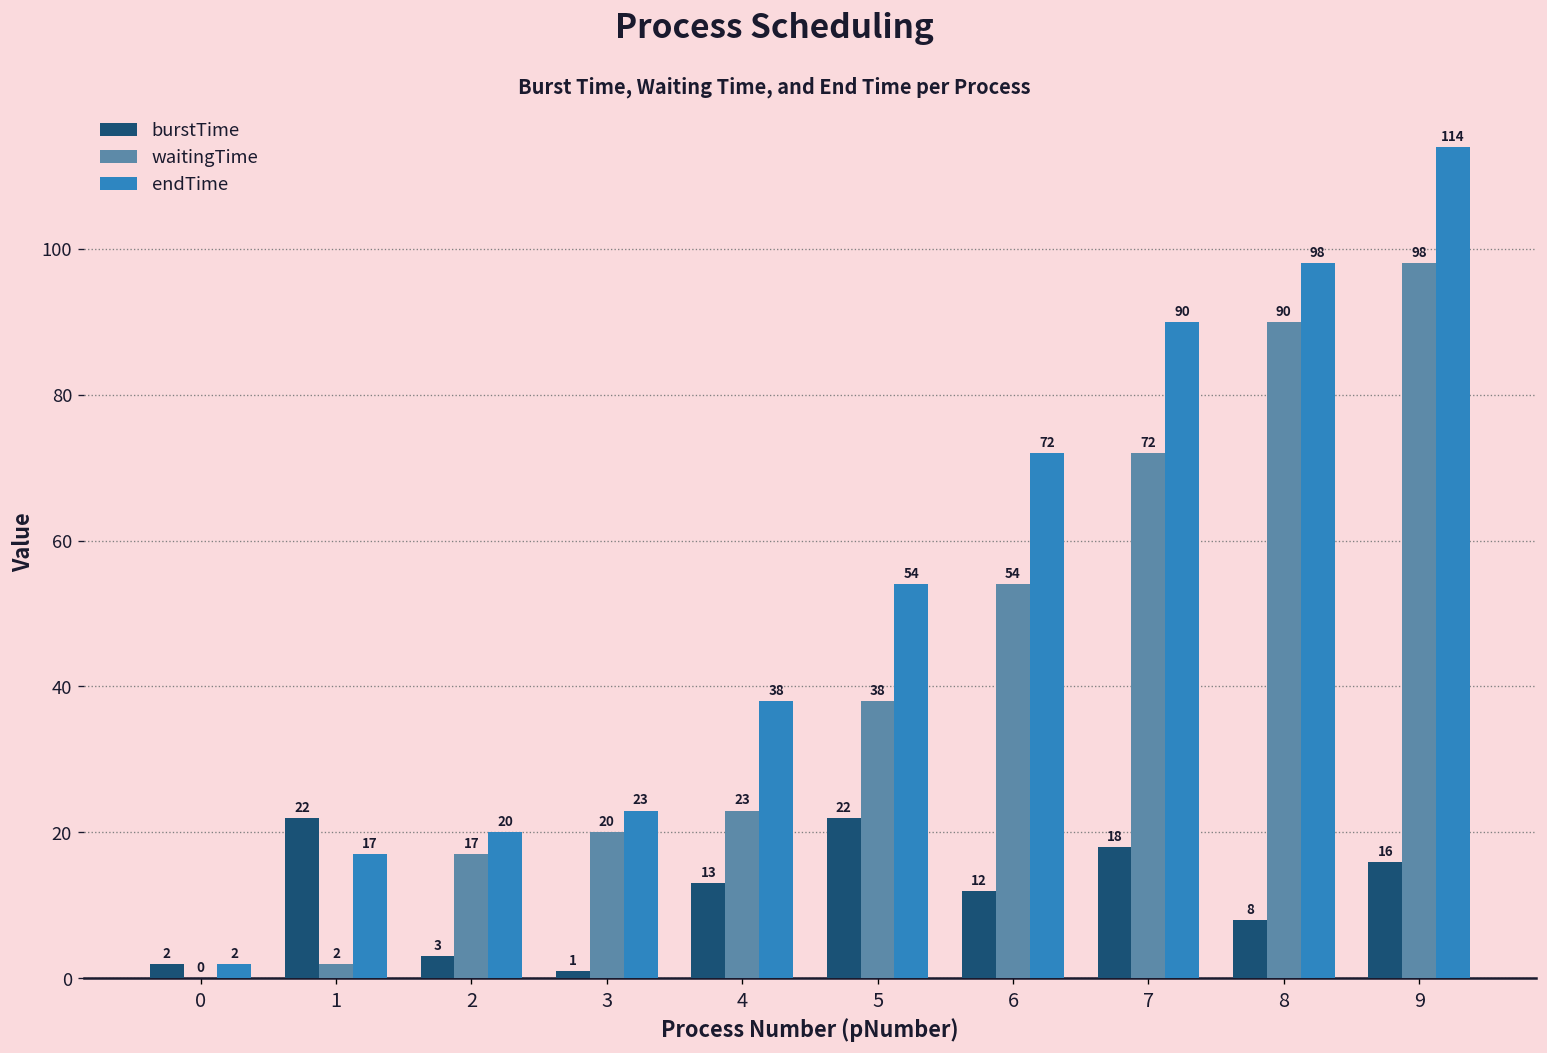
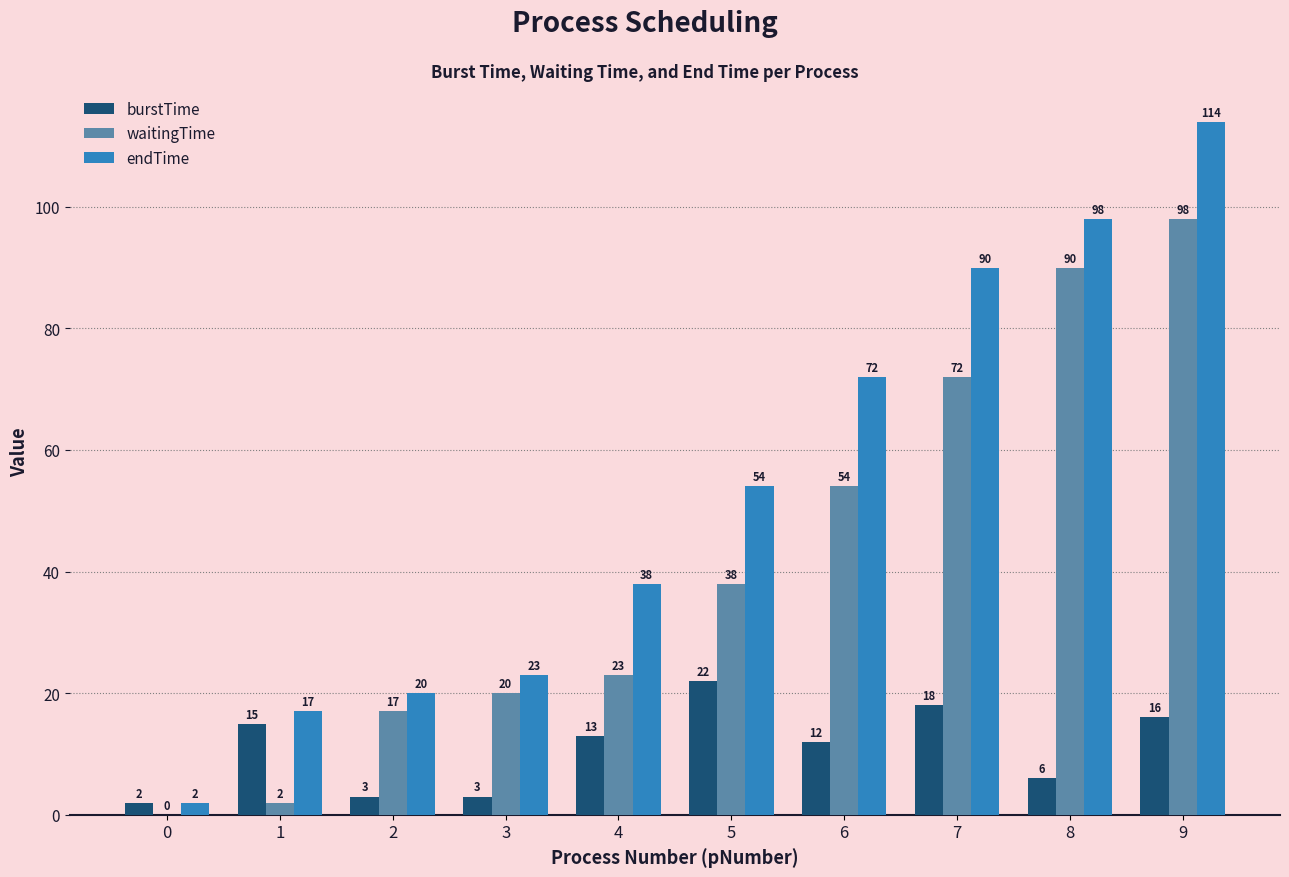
  {
    "burstTime": {
      "0": 2,
-     "1": 22,
+     "1": 15,
      "2": 3,
-     "3": 1,
+     "3": 3,
      "4": 13,
      "5": 22,
      "6": 12,
      "7": 18,
-     "8": 8,
+     "8": 6,
      "9": 16
    }
  }
